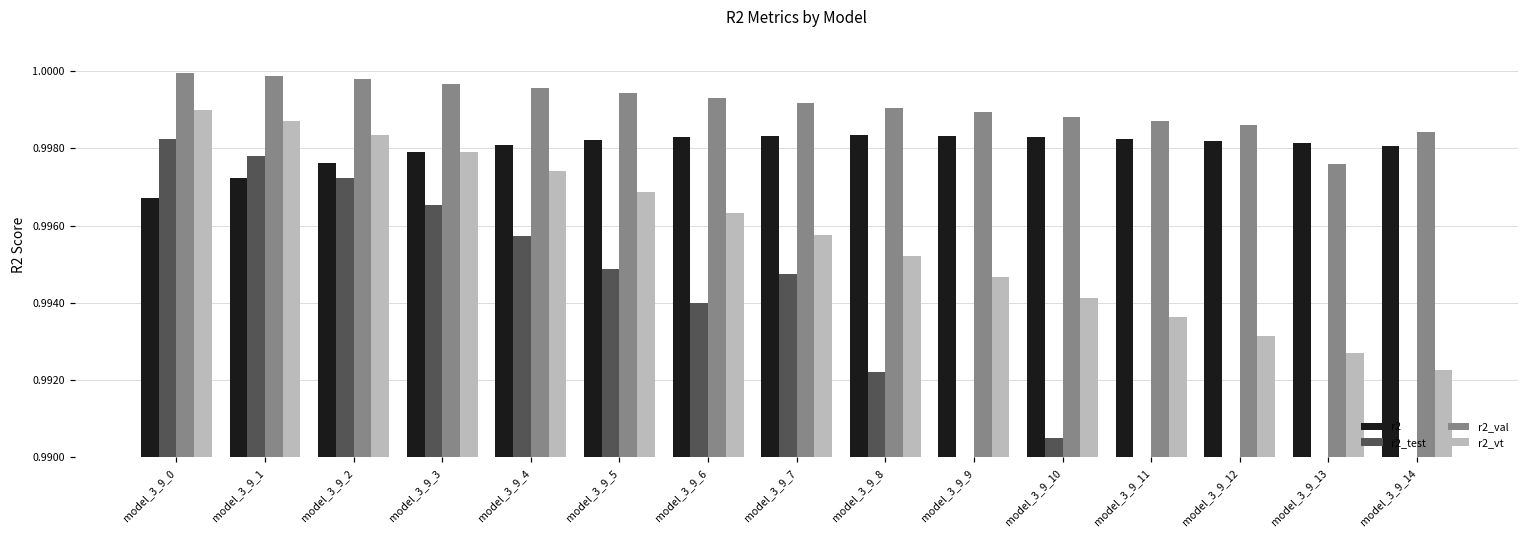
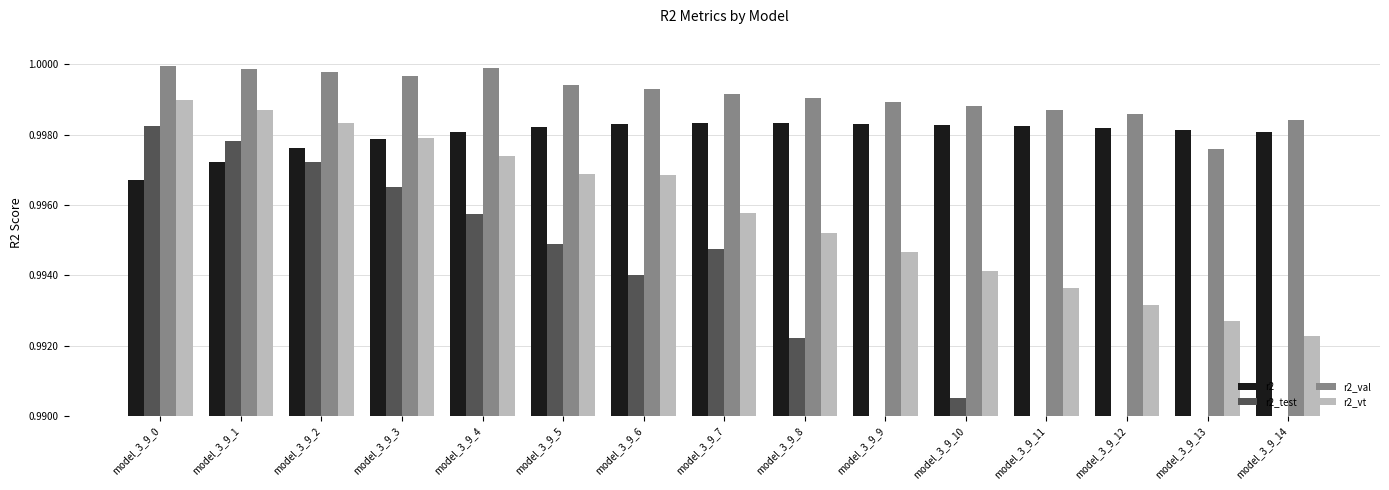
  {
    "r2_test": {
      "model_3_9_0": 0.9982,
      "model_3_9_1": 0.9978,
      "model_3_9_2": 0.9972,
      "model_3_9_3": 0.9965,
      "model_3_9_4": 0.9957,
      "model_3_9_5": 0.9949,
      "model_3_9_6": 0.9940,
      "model_3_9_7": 0.9947,
      "model_3_9_8": 0.9922,
      "model_3_9_10": 0.9905
    },
    "r2_val": {
      "model_3_9_0": 0.9999,
      "model_3_9_1": 0.9999,
      "model_3_9_2": 0.9998,
      "model_3_9_3": 0.9997,
-     "model_3_9_4": 0.9996,
+     "model_3_9_4": 0.9999,
      "model_3_9_5": 0.9994,
      "model_3_9_6": 0.9993,
      "model_3_9_7": 0.9992,
      "model_3_9_8": 0.9990,
      "model_3_9_9": 0.9989,
      "model_3_9_10": 0.9988,
      "model_3_9_11": 0.9987,
      "model_3_9_12": 0.9986,
      "model_3_9_13": 0.9976,
      "model_3_9_14": 0.9984
    },
    "r2_vt": {
      "model_3_9_0": 0.9990,
      "model_3_9_1": 0.9987,
      "model_3_9_2": 0.9983,
      "model_3_9_3": 0.9979,
      "model_3_9_4": 0.9974,
      "model_3_9_5": 0.9969,
-     "model_3_9_6": 0.9963,
+     "model_3_9_6": 0.9969,
      "model_3_9_7": 0.9958,
      "model_3_9_8": 0.9952,
      "model_3_9_9": 0.9947,
      "model_3_9_10": 0.9941,
      "model_3_9_11": 0.9936,
      "model_3_9_12": 0.9931,
      "model_3_9_13": 0.9927,
      "model_3_9_14": 0.9923
    }
  }
